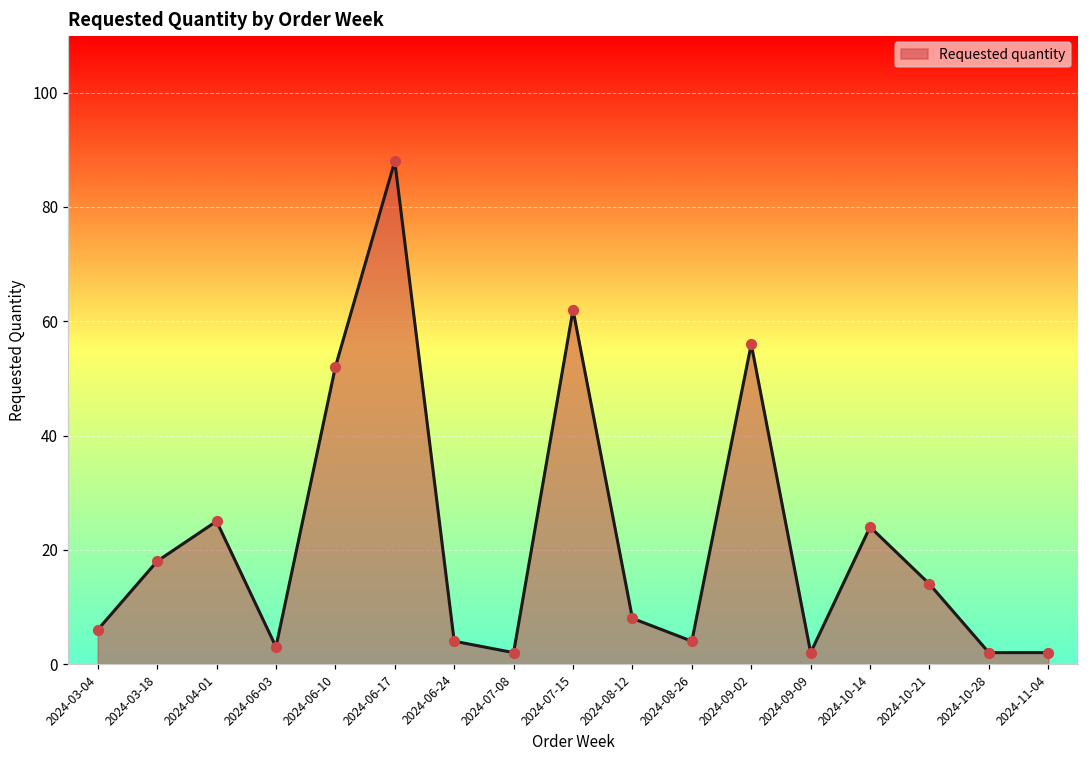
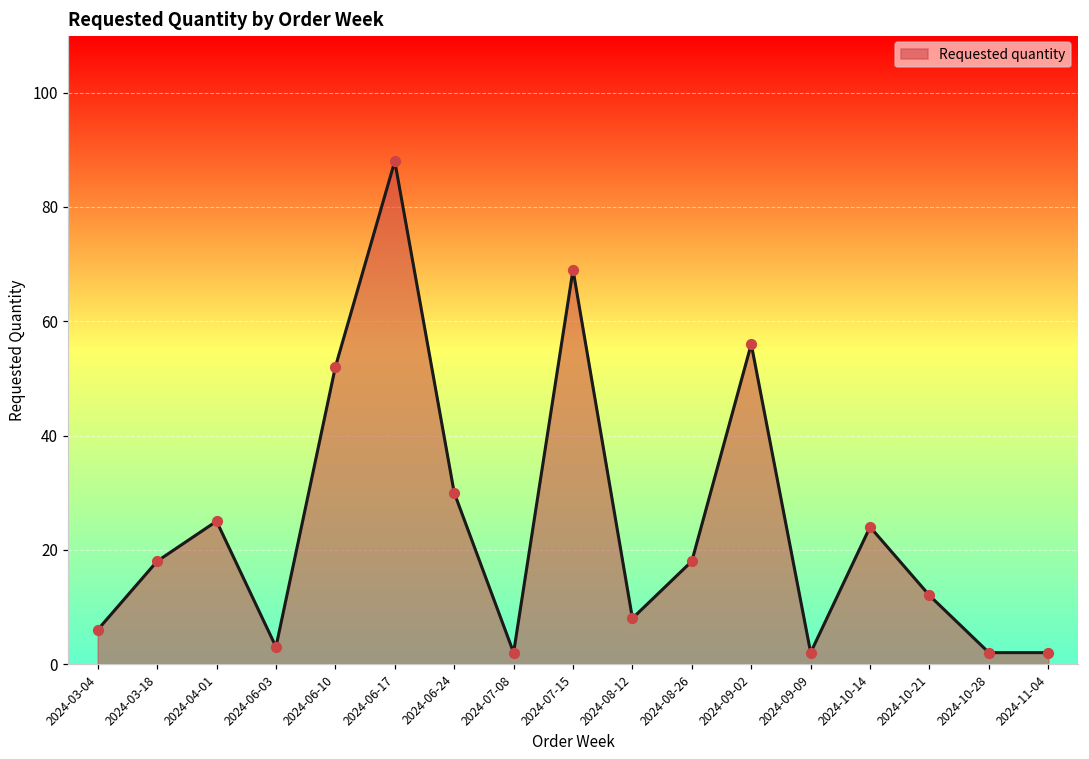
  {
    "2024-03-04": 6,
    "2024-03-18": 18,
    "2024-04-01": 25,
    "2024-06-03": 3,
    "2024-06-10": 52,
    "2024-06-17": 88,
-   "2024-06-24": 4,
+   "2024-06-24": 30,
    "2024-07-08": 2,
-   "2024-07-15": 62,
+   "2024-07-15": 69,
    "2024-08-12": 8,
-   "2024-08-26": 4,
+   "2024-08-26": 18,
    "2024-09-02": 56,
    "2024-09-09": 2,
    "2024-10-14": 24,
-   "2024-10-21": 14,
+   "2024-10-21": 12,
    "2024-10-28": 2,
    "2024-11-04": 2
  }
